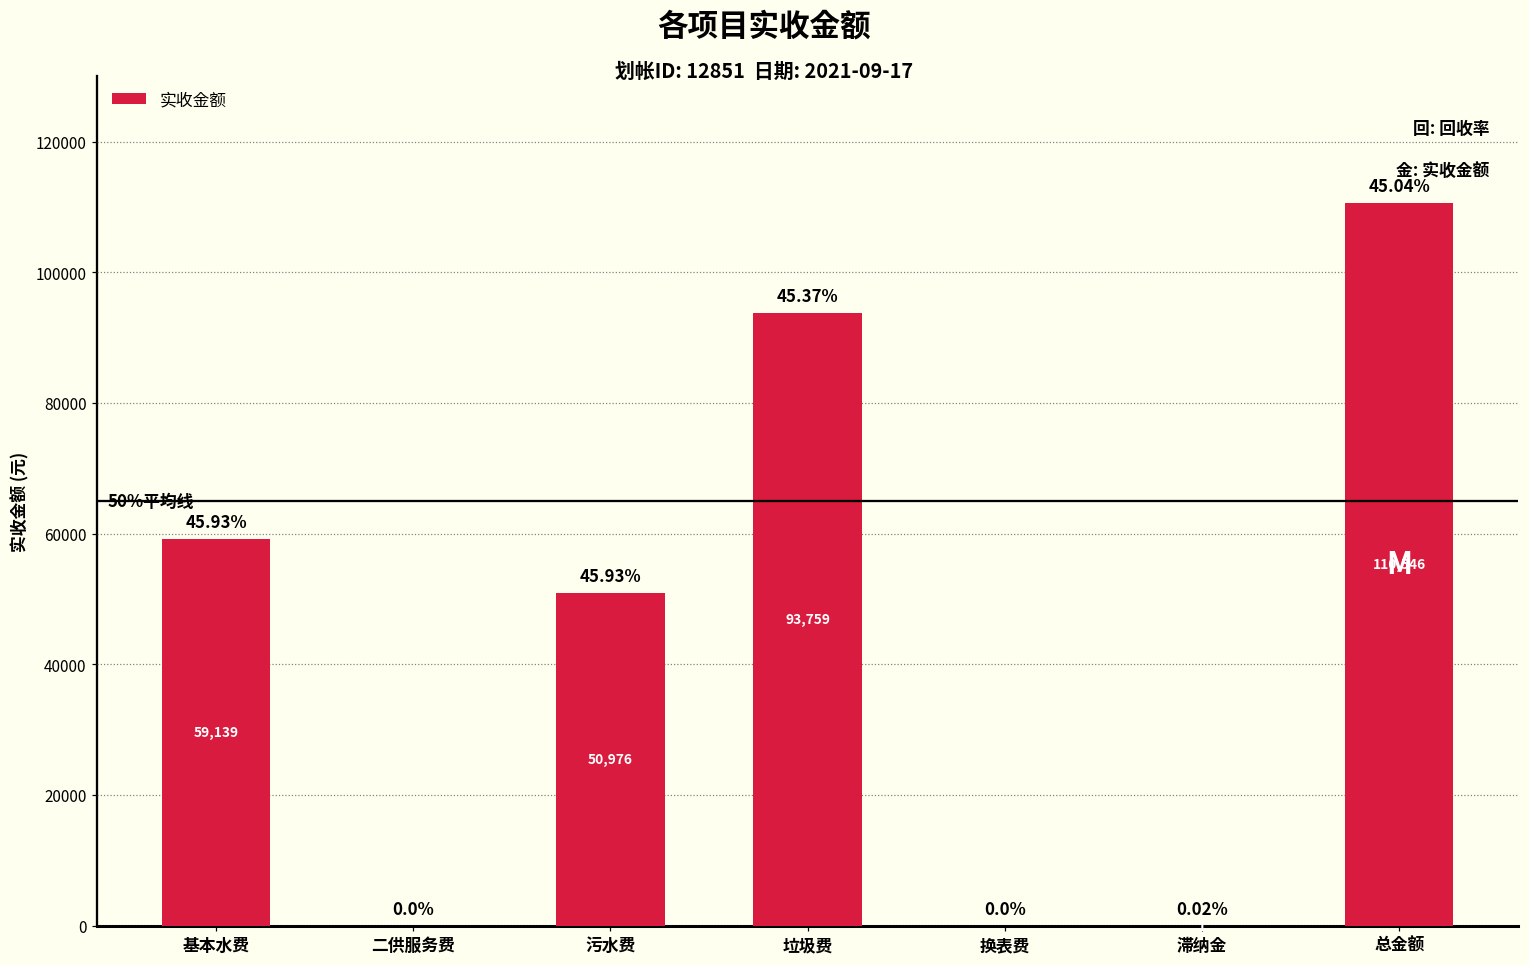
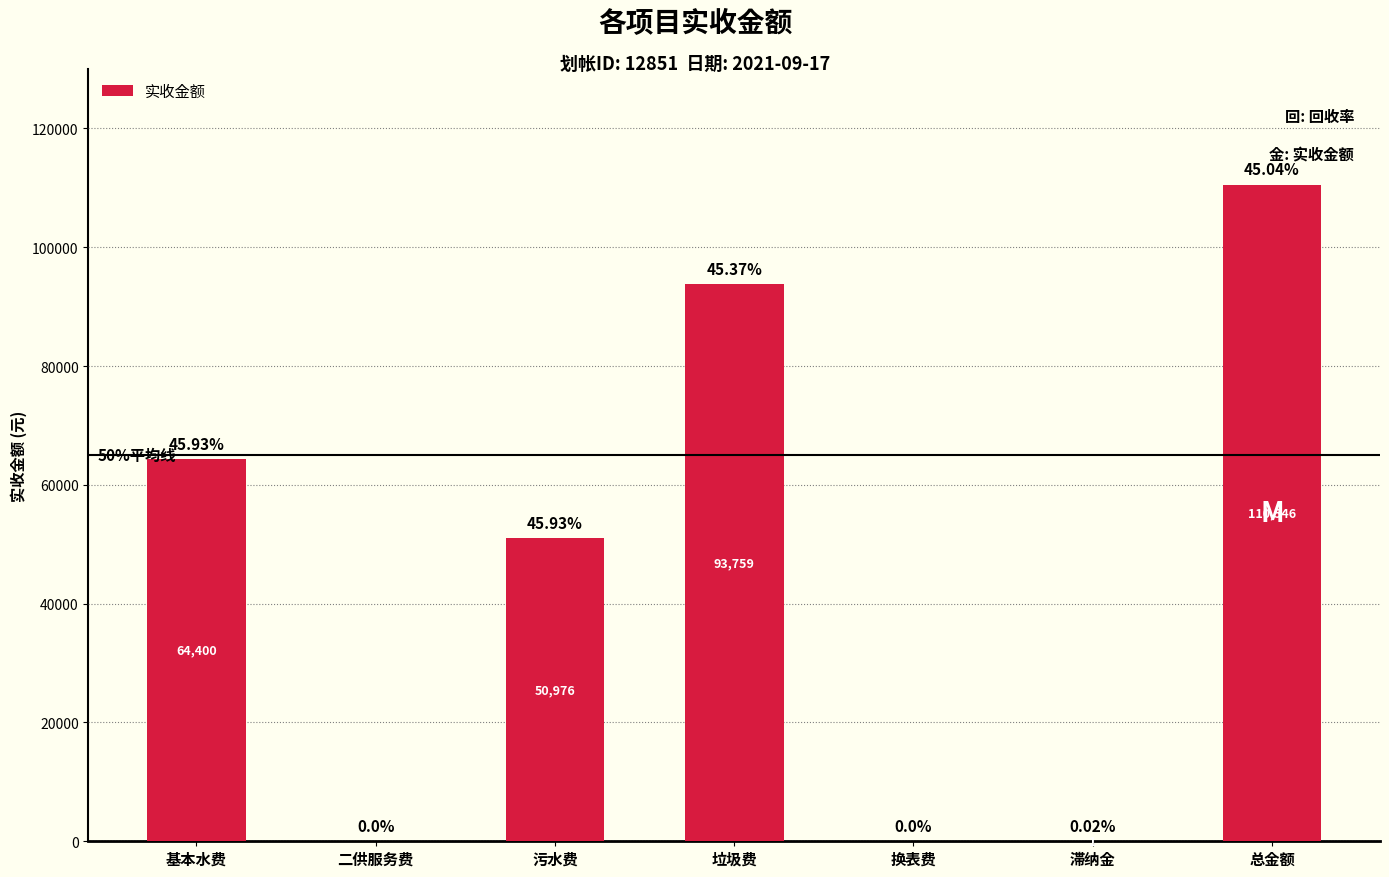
  {
-   "基本水费": "59,139",
+   "基本水费": "64,400",
    "二供服务费": "0.0%",
    "污水费": "50,976",
    "垃圾费": "93,759",
    "换表费": "0.0%"
  }
